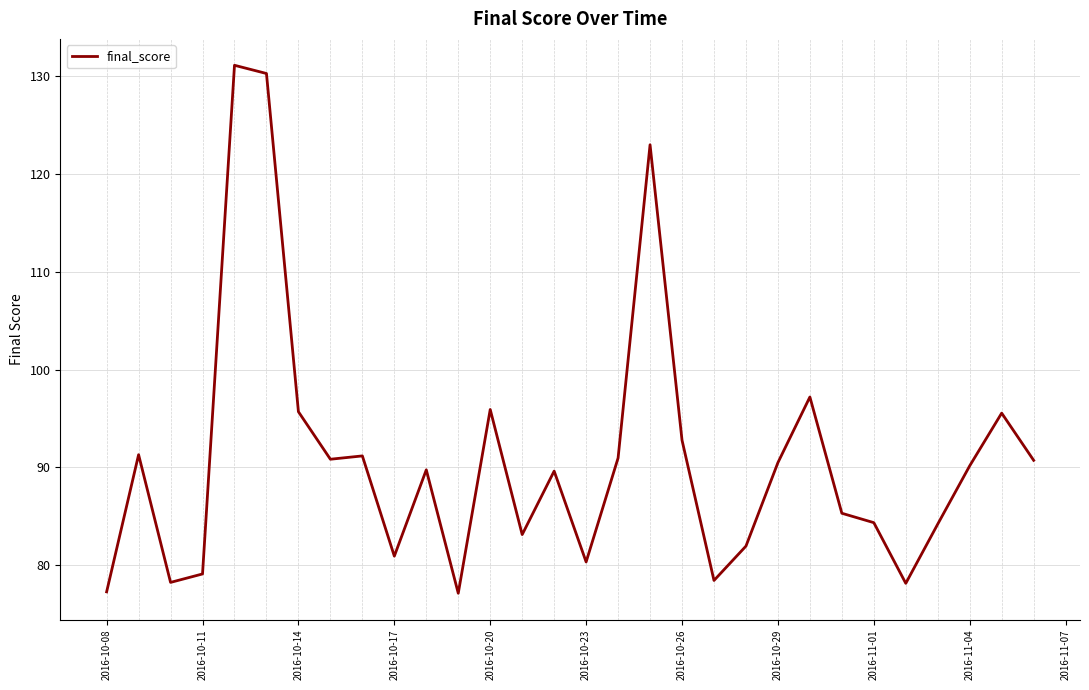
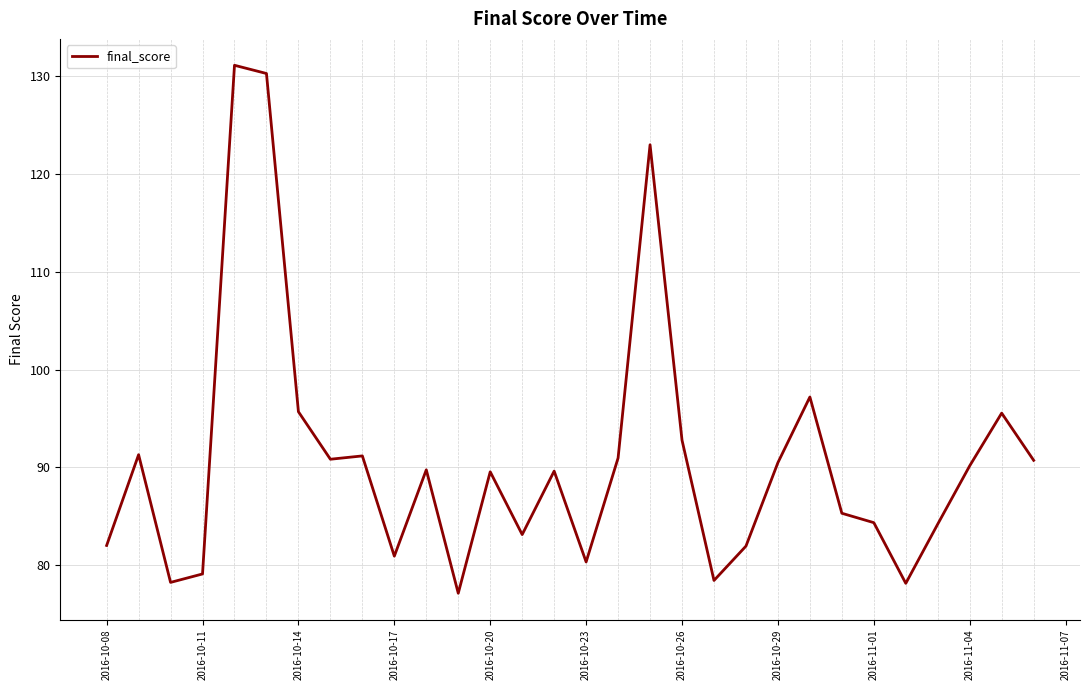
  {
-   "2016-10-08": 77,
+   "2016-10-08": 82,
    "2016-10-11": 79,
    "2016-10-14": 96,
    "2016-10-17": 81,
-   "2016-10-20": 96,
+   "2016-10-20": 90,
    "2016-10-23": 80,
    "2016-10-26": 93,
    "2016-10-29": 90,
    "2016-11-01": 84,
    "2016-11-04": 90
  }
